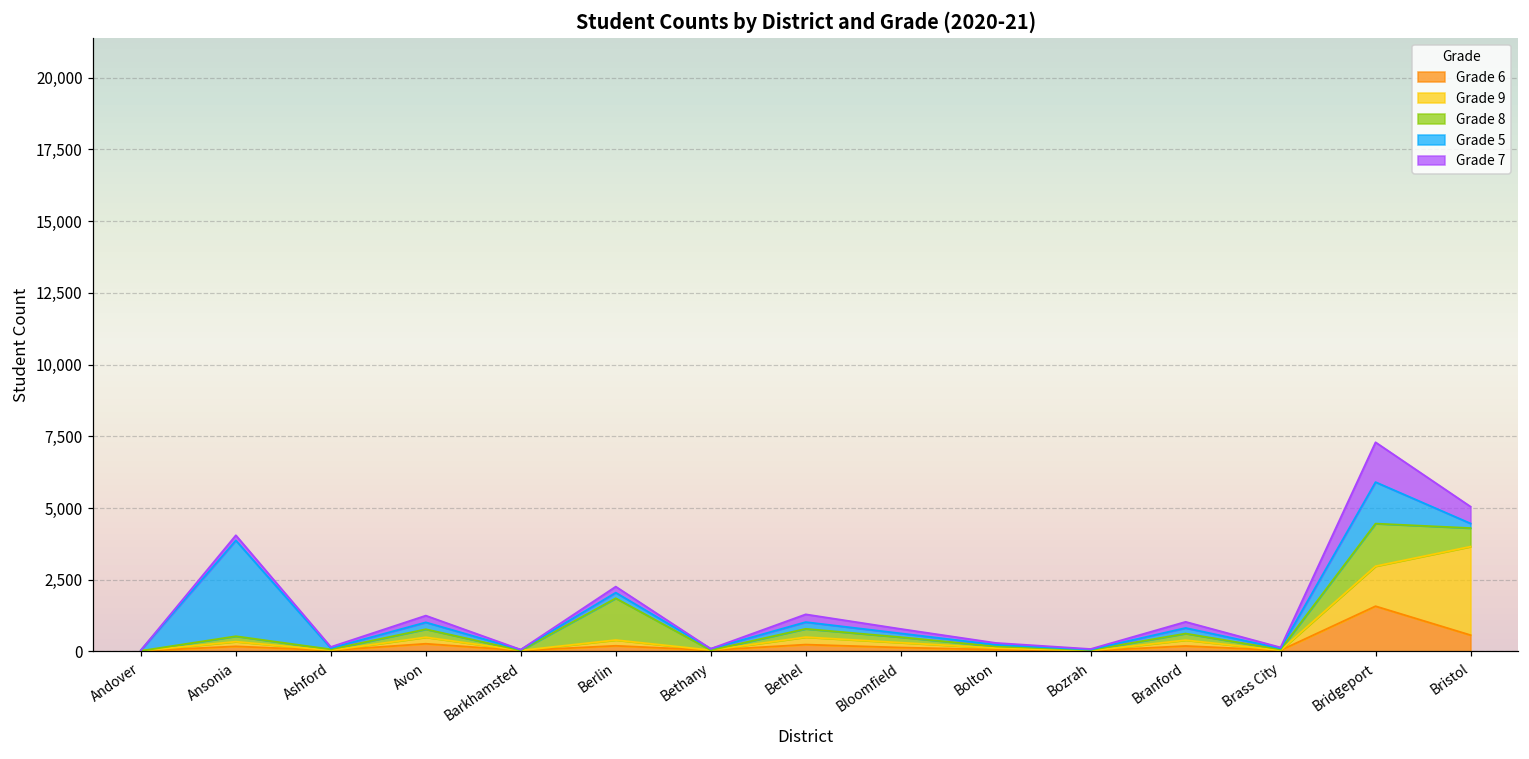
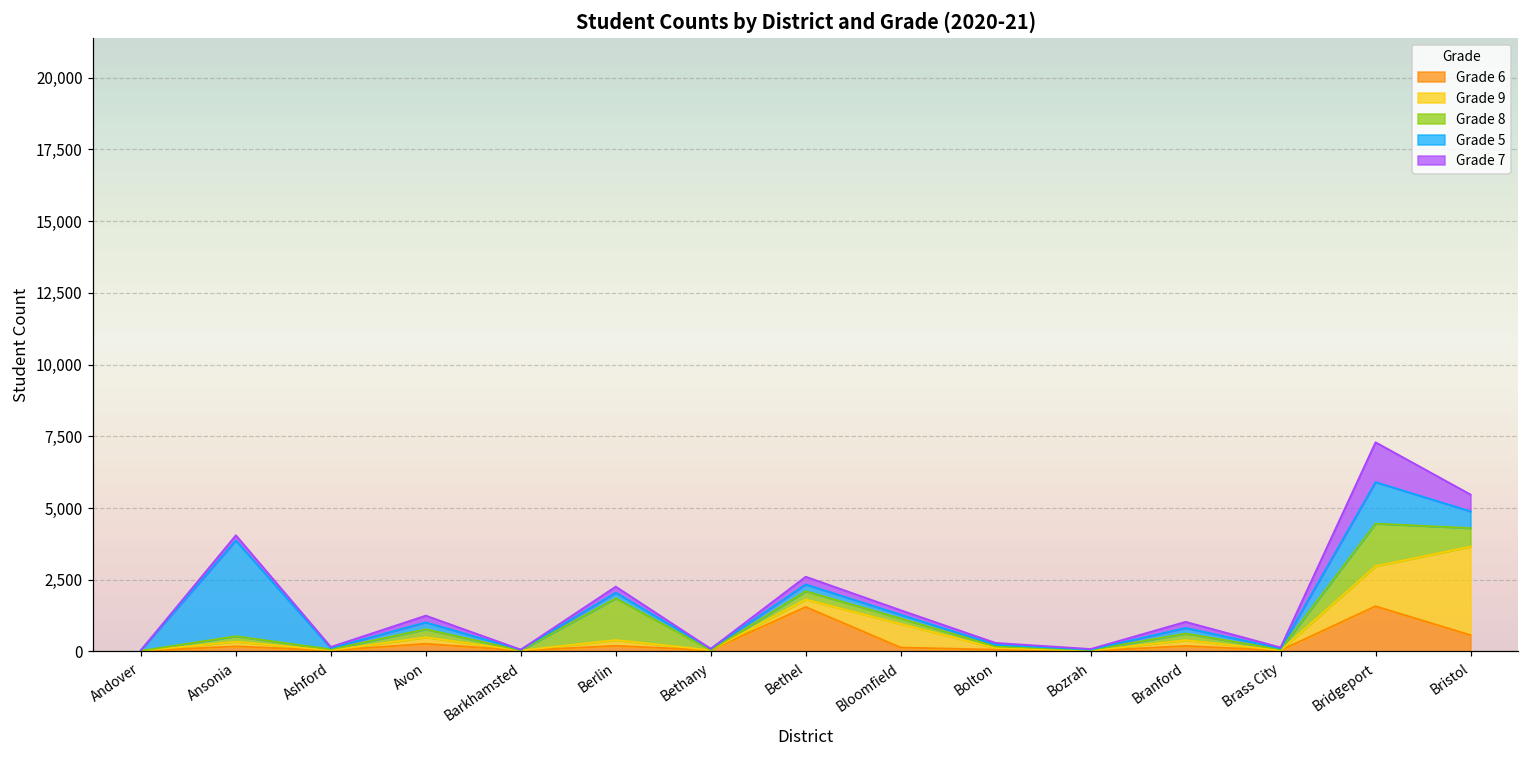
  {
    "Grade 6": {
      "Ansonia": "200",
      "Avon": "300",
      "Berlin": "200",
-     "Bethel": "200",
+     "Bethel": "1,600",
      "Bloomfield": "100",
      "Branford": "200",
      "Bridgeport": "1,600",
      "Bristol": "600"
    },
    "Grade 9": {
      "Ansonia": "200",
      "Avon": "200",
      "Berlin": "200",
      "Bethel": "300",
-     "Bloomfield": "200",
+     "Bloomfield": "800",
      "Branford": "200",
      "Bridgeport": "1,400",
      "Bristol": "3,100"
    },
    "Grade 8": {
      "Ansonia": "200",
      "Avon": "300",
      "Berlin": "1,500",
      "Bethel": "300",
      "Bloomfield": "200",
      "Branford": "200",
      "Bridgeport": "1,500",
      "Bristol": "600"
    },
    "Grade 5": {
      "Ansonia": "3,300",
      "Avon": "200",
      "Berlin": "200",
      "Bethel": "200",
      "Bloomfield": "100",
      "Branford": "200",
      "Bridgeport": "1,400",
-     "Bristol": "200"
+     "Bristol": "600"
    },
    "Grade 7": {
      "Ansonia": "200",
      "Avon": "200",
      "Berlin": "200",
      "Bethel": "300",
      "Bloomfield": "200",
      "Branford": "200",
      "Bridgeport": "1,400",
      "Bristol": "600"
    }
  }
